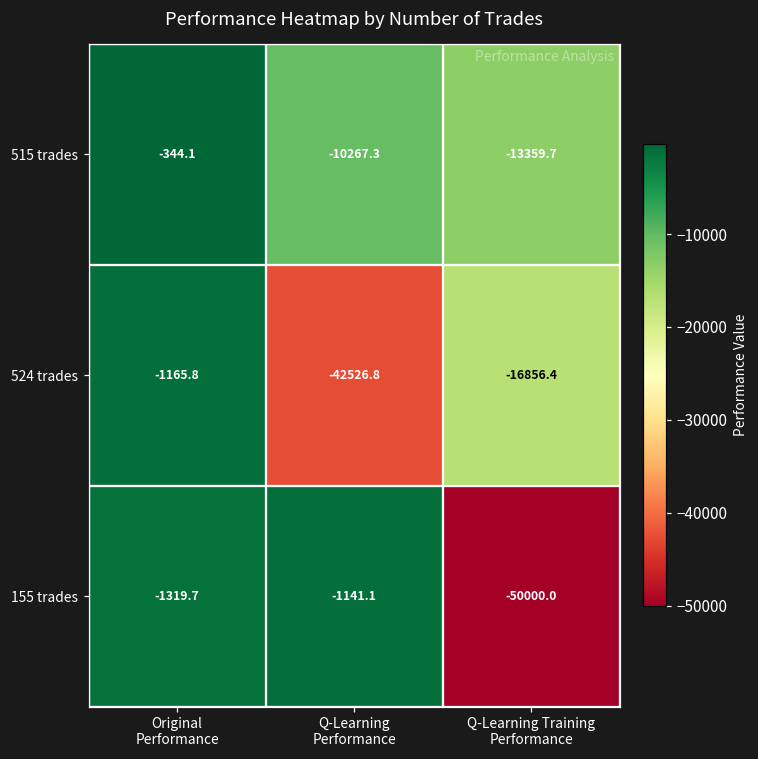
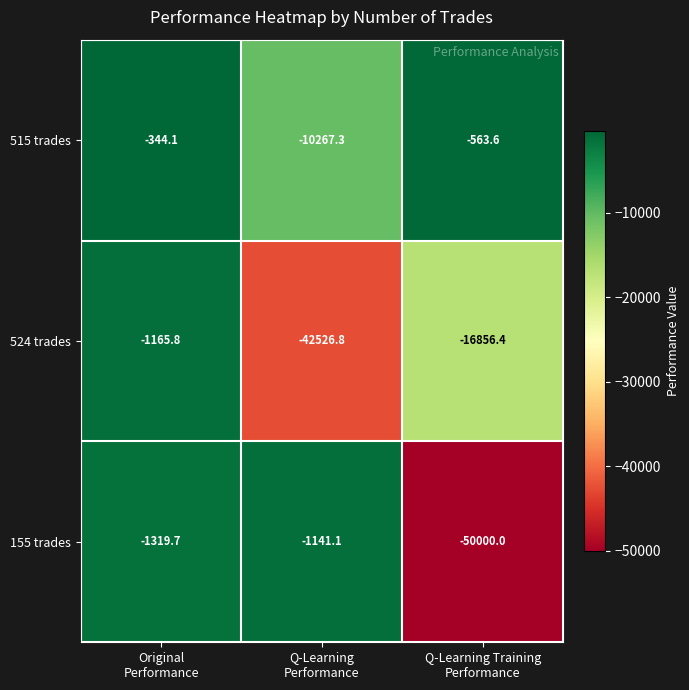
  {
    "515 trades": {
      "Original Performance": -344.1,
      "Q-Learning Performance": -10267.3,
-     "Q-Learning Training Performance": -13359.7
+     "Q-Learning Training Performance": -563.6
    },
    "524 trades": {
      "Original Performance": -1165.8,
      "Q-Learning Performance": -42526.8,
      "Q-Learning Training Performance": -16856.4
    },
    "155 trades": {
      "Original Performance": -1319.7,
      "Q-Learning Performance": -1141.1,
      "Q-Learning Training Performance": -50000.0
    }
  }
